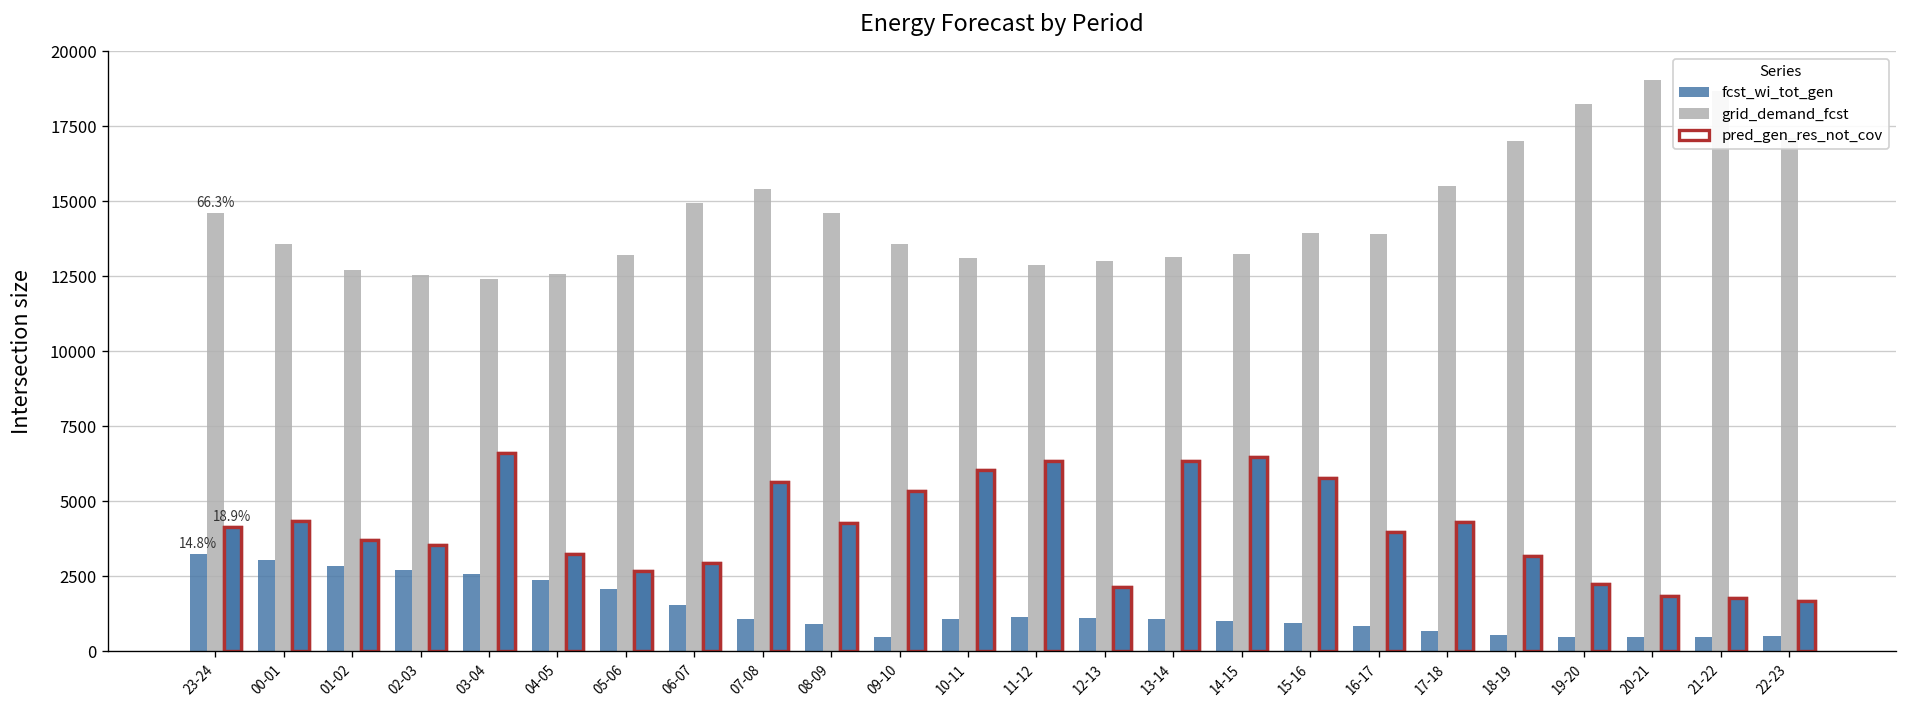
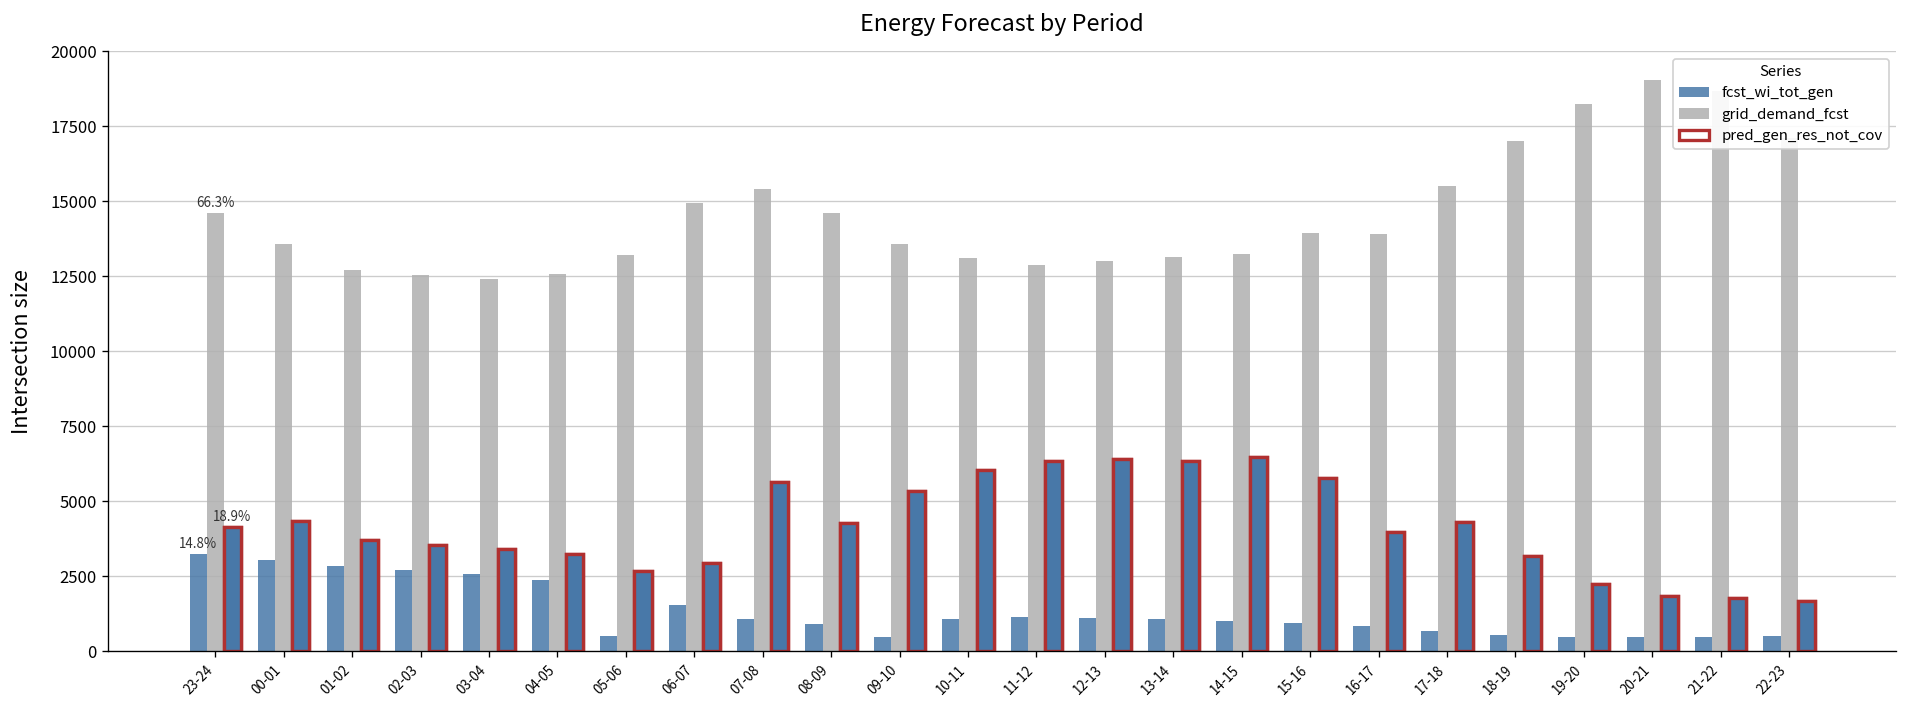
  {
    "fcst_wi_tot_gen": {
      "00-01": 3000,
      "01-02": 2900,
      "02-03": 2700,
      "03-04": 2600,
      "04-05": 2400,
-     "05-06": 2100,
+     "05-06": 500,
      "06-07": 1600,
      "07-08": 1100,
      "08-09": 900,
      "09-10": 500,
      "10-11": 1100,
      "11-12": 1200,
      "12-13": 1100,
      "13-14": 1100,
      "14-15": 1000,
      "15-16": 900,
      "16-17": 800,
      "17-18": 700,
      "18-19": 500,
      "19-20": 500,
      "20-21": 500,
      "21-22": 500,
      "22-23": 500
    },
    "grid_demand_fcst": {
      "00-01": 13600,
      "01-02": 12700,
      "02-03": 12500,
      "03-04": 12400,
      "04-05": 12600,
      "05-06": 13200,
      "06-07": 15000,
      "07-08": 15400,
      "08-09": 14600,
      "09-10": 13600,
      "10-11": 13100,
      "11-12": 12900,
      "12-13": 13000,
      "13-14": 13200,
      "14-15": 13200,
      "15-16": 14000,
      "16-17": 13900,
      "17-18": 15500,
      "18-19": 17000,
      "19-20": 18300,
      "20-21": 19100
    },
    "pred_gen_res_not_cov": {
      "00-01": 4300,
      "01-02": 3700,
      "02-03": 3600,
-     "03-04": 6600,
+     "03-04": 3400,
      "04-05": 3200,
      "05-06": 2700,
      "06-07": 2900,
      "07-08": 5600,
      "08-09": 4300,
      "09-10": 5400,
      "10-11": 6100,
      "11-12": 6400,
-     "12-13": 2100,
+     "12-13": 6400,
      "13-14": 6300,
      "14-15": 6500,
      "15-16": 5800,
      "16-17": 4000,
      "17-18": 4300,
      "18-19": 3200,
      "19-20": 2300,
      "20-21": 1800,
      "21-22": 1800,
      "22-23": 1700
    }
  }
